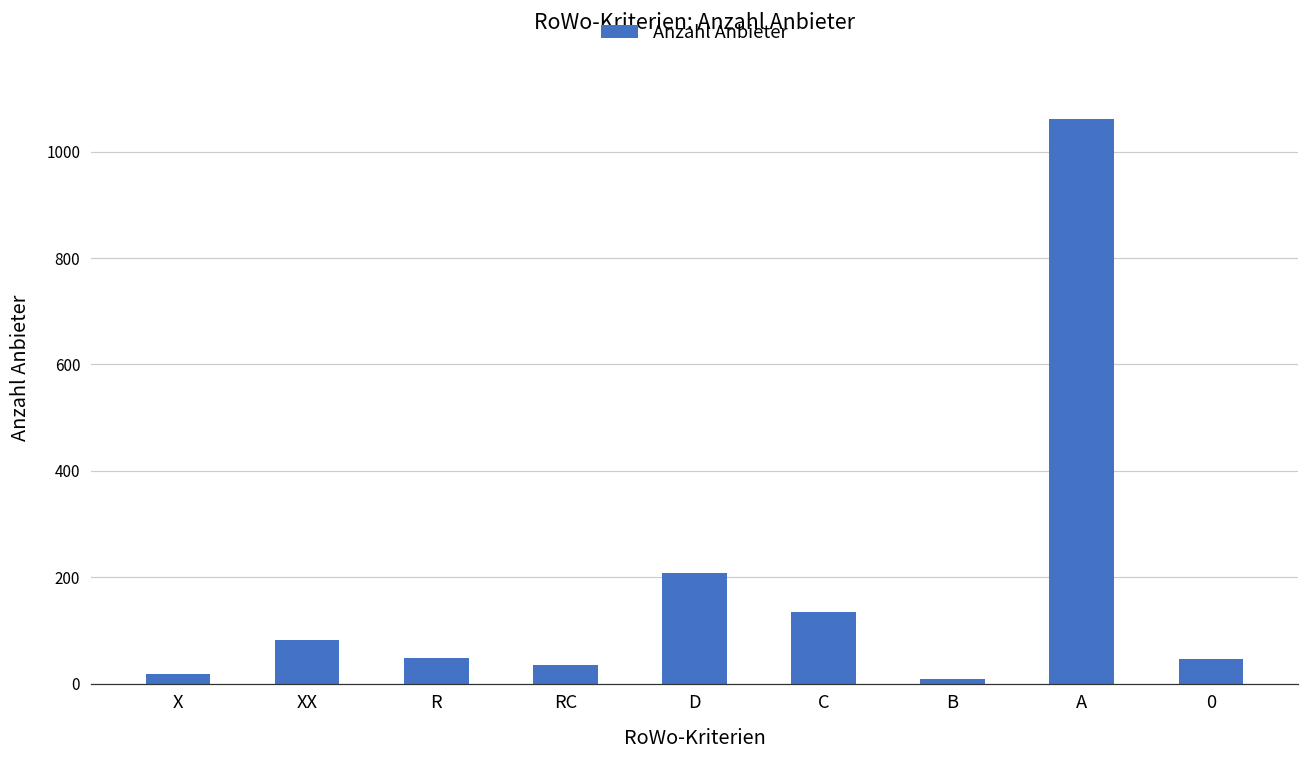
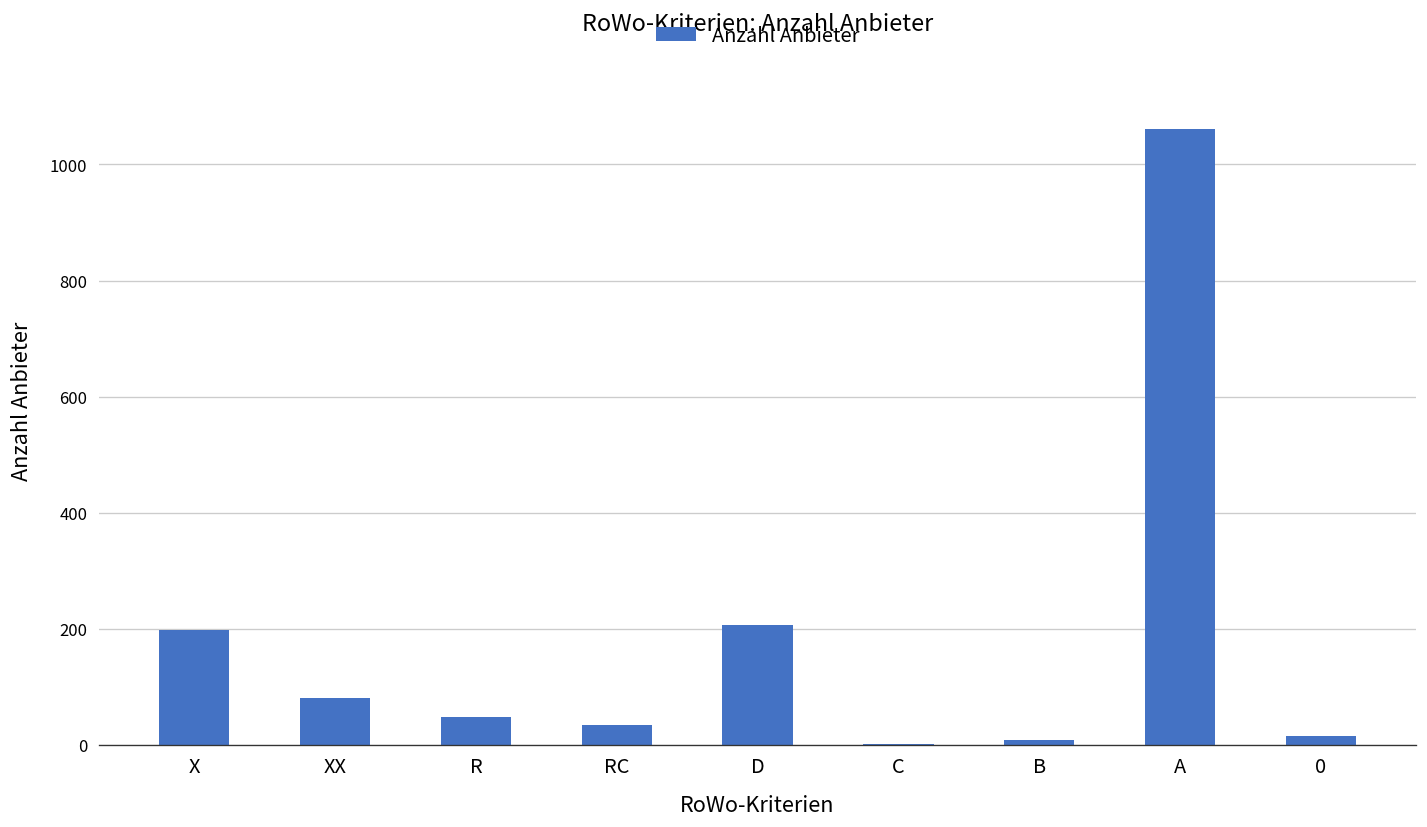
  {
-   "X": 20,
+   "X": 200,
    "XX": 80,
    "R": 50,
    "RC": 30,
    "D": 210,
-   "C": 140,
+   "C": 0,
    "B": 10,
    "A": 1060,
-   "0": 50
+   "0": 20
  }
